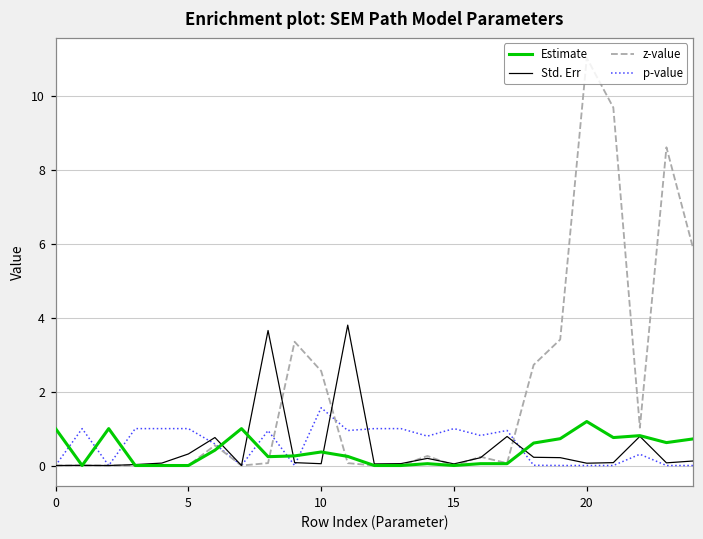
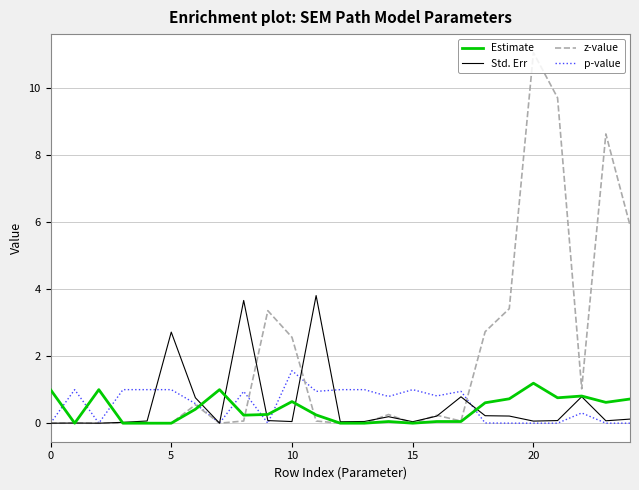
  {
    "Estimate": {
      "0": 1.0,
-     "10": 0.4,
+     "10": 0.6,
      "20": 1.2
    },
    "Std. Err": {
-     "5": 0.3,
+     "5": 2.7,
      "10": 0.0
    },
    "z-value": {
      "10": 2.6
    },
    "p-value": {
      "5": 1.0,
      "10": 1.6,
      "15": 1.0
    }
  }
